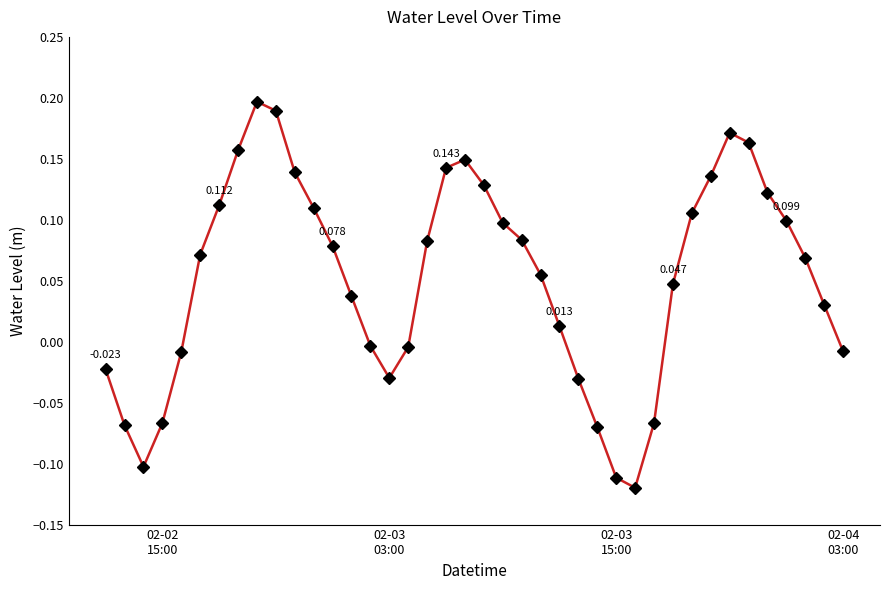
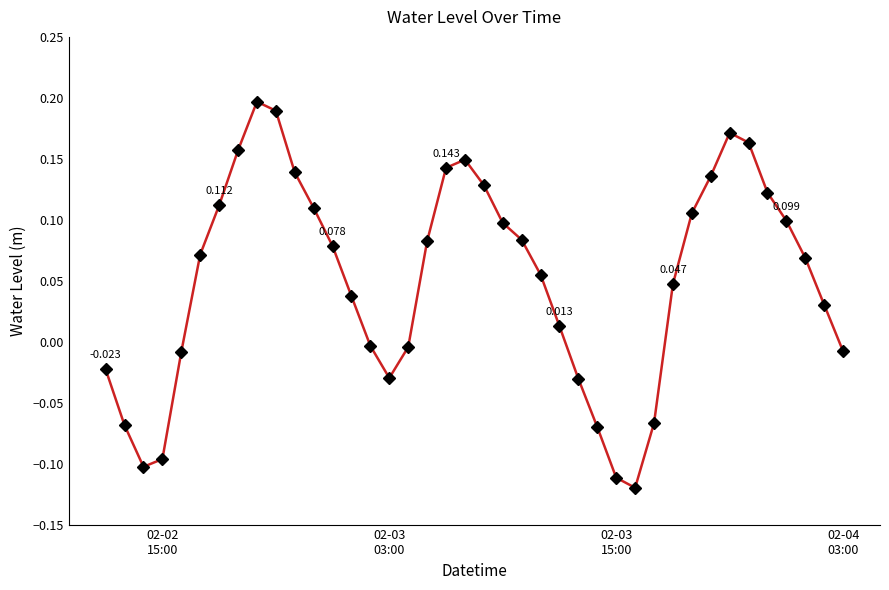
  {
-   "02-02 15:00": -0.067,
+   "02-02 15:00": -0.096,
    "02-03 03:00": -0.030,
    "02-03 15:00": -0.112,
    "02-04 03:00": -0.008
  }
